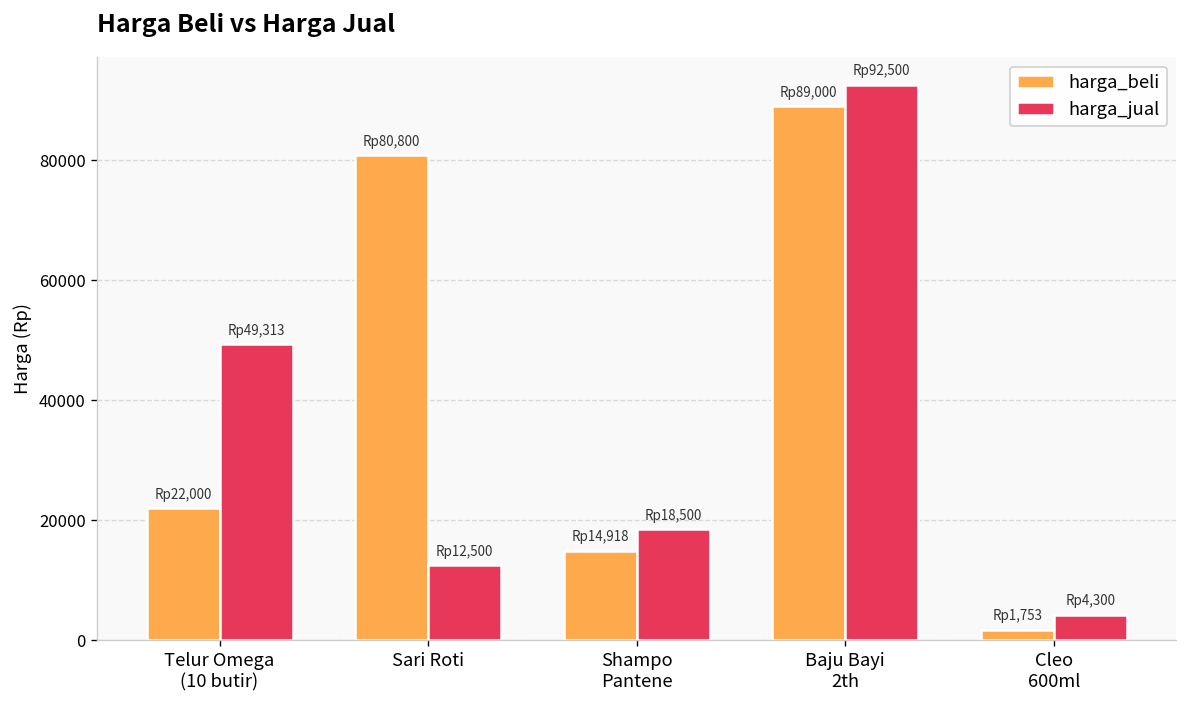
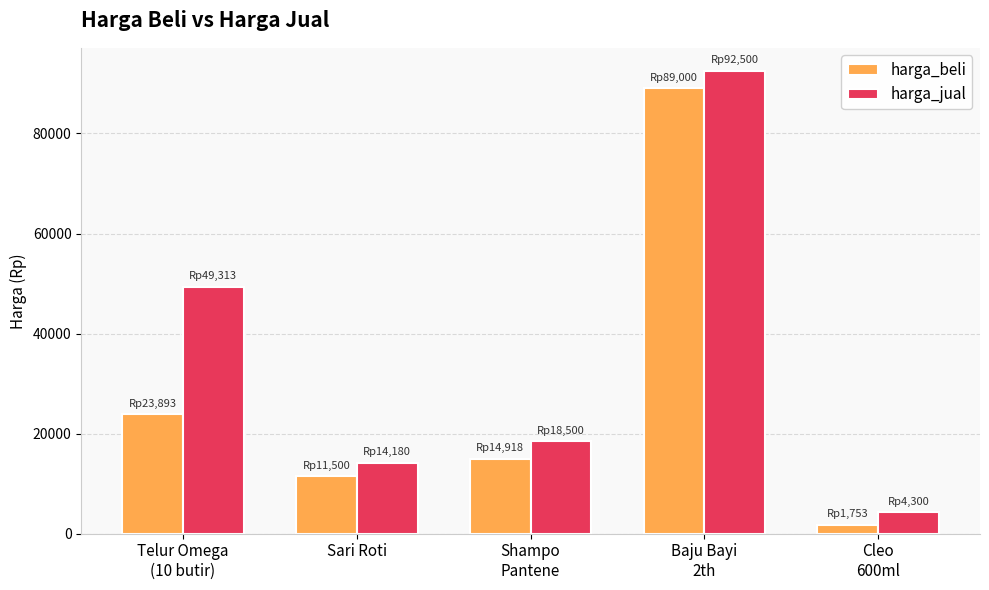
  {
    "harga_beli": {
-     "Telur Omega (10 butir)": "22,000",
-     "Sari Roti": "80,800"
+     "Telur Omega (10 butir)": "23,893",
+     "Sari Roti": "11,500"
    },
    "harga_jual": {
-     "Sari Roti": "12,500"
+     "Sari Roti": "14,180"
    }
  }
